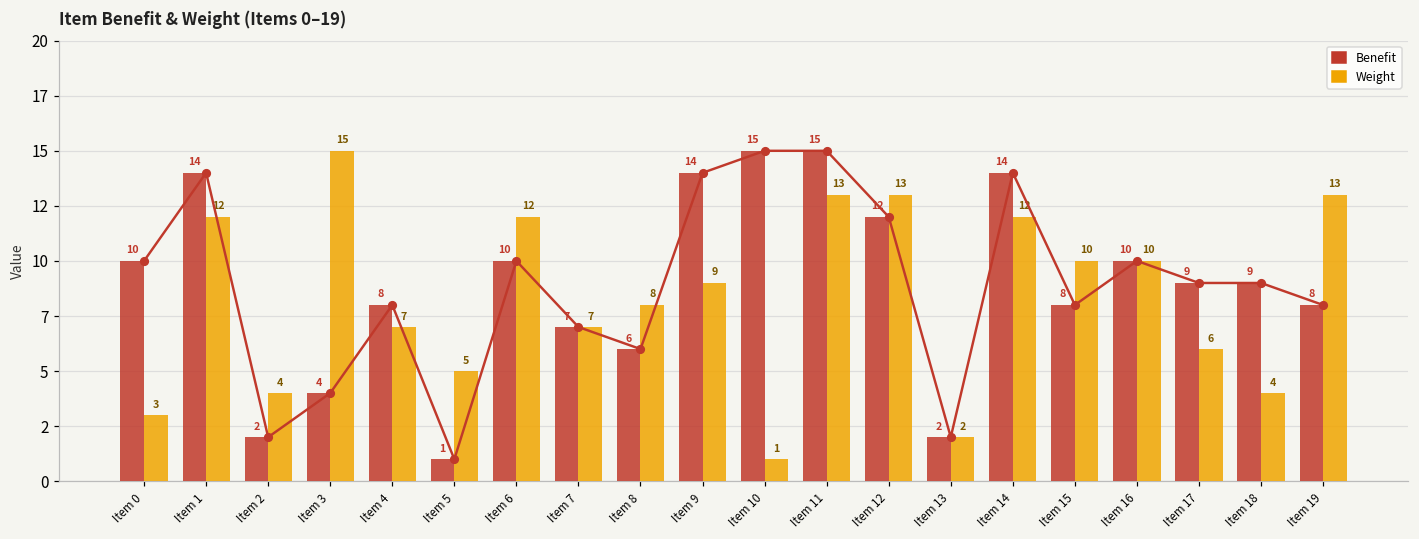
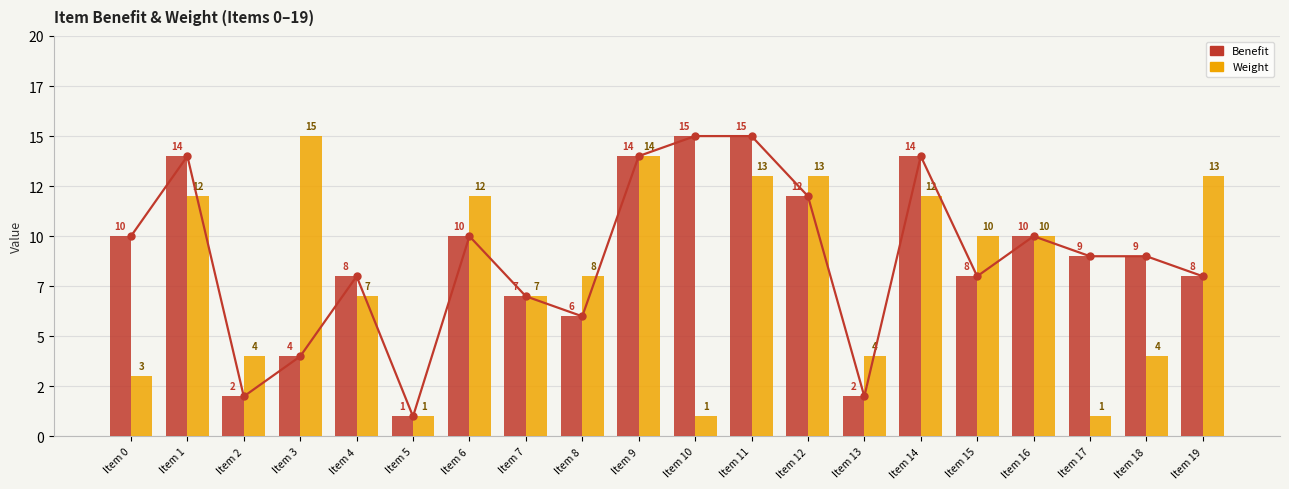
  {
    "Weight": {
      "Item 0": 3,
      "Item 1": 12,
      "Item 2": 4,
      "Item 3": 15,
      "Item 4": 7,
-     "Item 5": 5,
+     "Item 5": 1,
      "Item 6": 12,
      "Item 7": 7,
      "Item 8": 8,
-     "Item 9": 9,
+     "Item 9": 14,
      "Item 10": 1,
      "Item 11": 13,
      "Item 12": 13,
-     "Item 13": 2,
+     "Item 13": 4,
      "Item 14": 12,
      "Item 15": 10,
      "Item 16": 10,
-     "Item 17": 6,
+     "Item 17": 1,
      "Item 18": 4,
      "Item 19": 13
    }
  }
